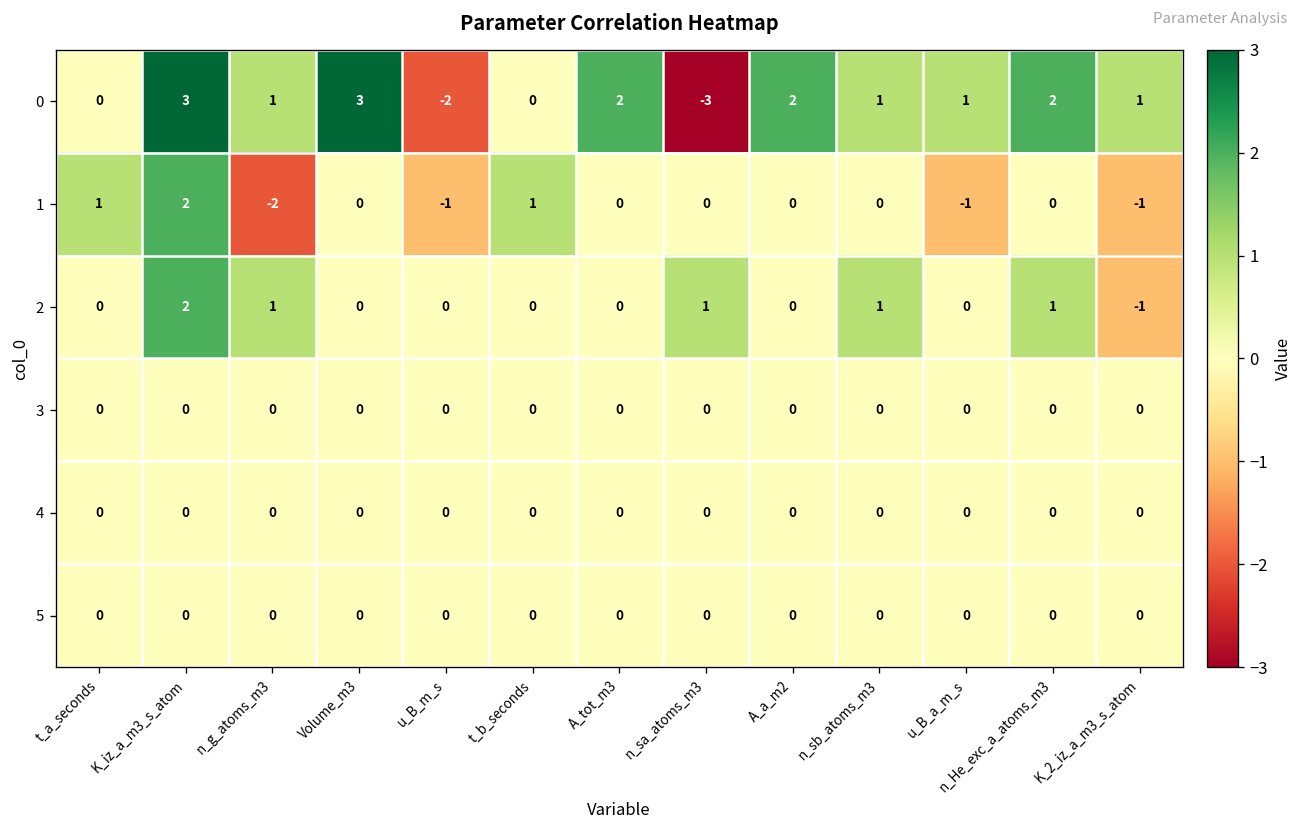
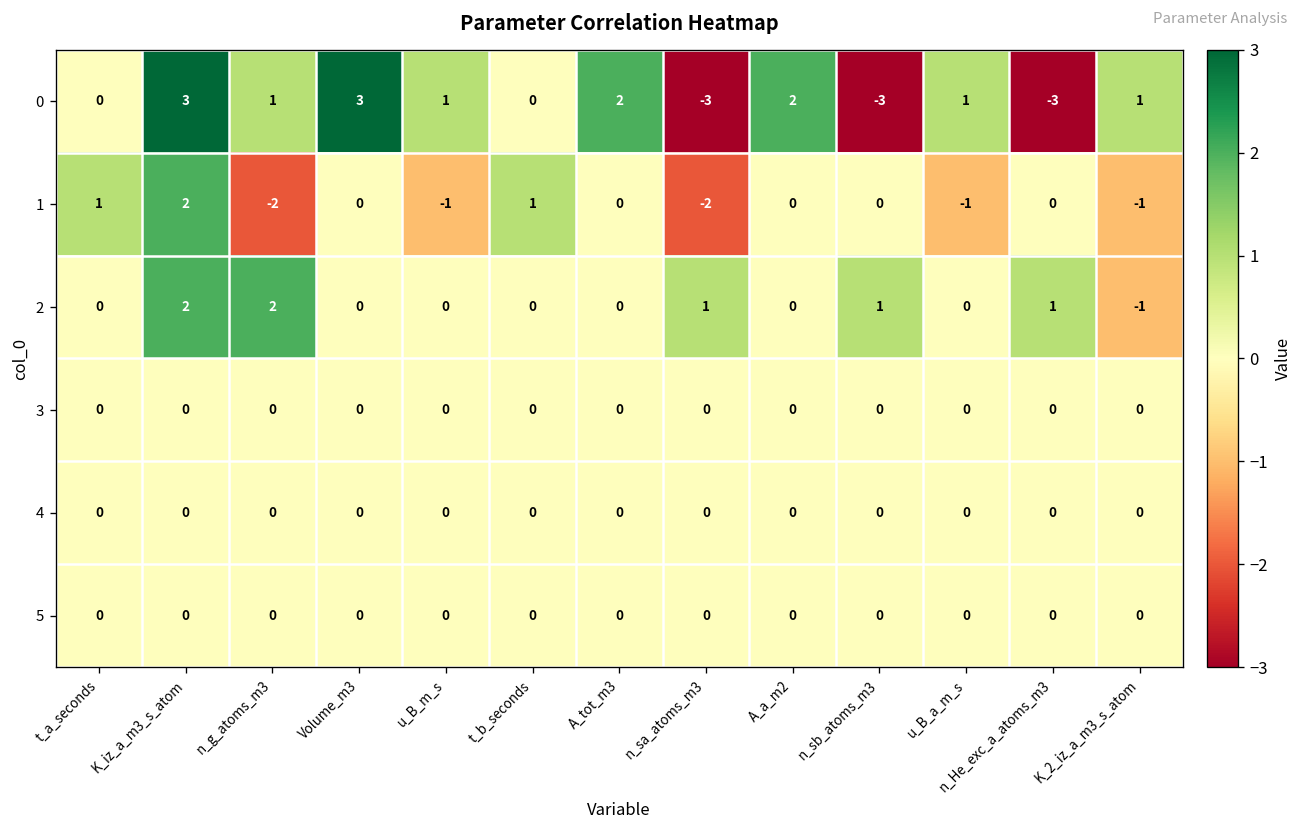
  {
    "0": {
      "t_a_seconds": 0,
      "K_iz_a_m3_s_atom": 3,
      "n_g_atoms_m3": 1,
      "Volume_m3": 3,
-     "u_B_m_s": -2,
+     "u_B_m_s": 1,
      "t_b_seconds": 0,
      "A_tot_m3": 2,
      "n_sa_atoms_m3": -3,
      "A_a_m2": 2,
-     "n_sb_atoms_m3": 1,
+     "n_sb_atoms_m3": -3,
      "u_B_a_m_s": 1,
-     "n_He_exc_a_atoms_m3": 2,
+     "n_He_exc_a_atoms_m3": -3,
      "K_2_iz_a_m3_s_atom": 1
    },
    "1": {
      "t_a_seconds": 1,
      "K_iz_a_m3_s_atom": 2,
      "n_g_atoms_m3": -2,
      "Volume_m3": 0,
      "u_B_m_s": -1,
      "t_b_seconds": 1,
      "A_tot_m3": 0,
-     "n_sa_atoms_m3": 0,
+     "n_sa_atoms_m3": -2,
      "A_a_m2": 0,
      "n_sb_atoms_m3": 0,
      "u_B_a_m_s": -1,
      "n_He_exc_a_atoms_m3": 0,
      "K_2_iz_a_m3_s_atom": -1
    },
    "2": {
      "t_a_seconds": 0,
      "K_iz_a_m3_s_atom": 2,
-     "n_g_atoms_m3": 1,
+     "n_g_atoms_m3": 2,
      "Volume_m3": 0,
      "u_B_m_s": 0,
      "t_b_seconds": 0,
      "A_tot_m3": 0,
      "n_sa_atoms_m3": 1,
      "A_a_m2": 0,
      "n_sb_atoms_m3": 1,
      "u_B_a_m_s": 0,
      "n_He_exc_a_atoms_m3": 1,
      "K_2_iz_a_m3_s_atom": -1
    },
    "3": {
      "t_a_seconds": 0,
      "K_iz_a_m3_s_atom": 0,
      "n_g_atoms_m3": 0,
      "Volume_m3": 0,
      "u_B_m_s": 0,
      "t_b_seconds": 0,
      "A_tot_m3": 0,
      "n_sa_atoms_m3": 0,
      "A_a_m2": 0,
      "n_sb_atoms_m3": 0,
      "u_B_a_m_s": 0,
      "n_He_exc_a_atoms_m3": 0,
      "K_2_iz_a_m3_s_atom": 0
    },
    "4": {
      "t_a_seconds": 0,
      "K_iz_a_m3_s_atom": 0,
      "n_g_atoms_m3": 0,
      "Volume_m3": 0,
      "u_B_m_s": 0,
      "t_b_seconds": 0,
      "A_tot_m3": 0,
      "n_sa_atoms_m3": 0,
      "A_a_m2": 0,
      "n_sb_atoms_m3": 0,
      "u_B_a_m_s": 0,
      "n_He_exc_a_atoms_m3": 0,
      "K_2_iz_a_m3_s_atom": 0
    },
    "5": {
      "t_a_seconds": 0,
      "K_iz_a_m3_s_atom": 0,
      "n_g_atoms_m3": 0,
      "Volume_m3": 0,
      "u_B_m_s": 0,
      "t_b_seconds": 0,
      "A_tot_m3": 0,
      "n_sa_atoms_m3": 0,
      "A_a_m2": 0,
      "n_sb_atoms_m3": 0,
      "u_B_a_m_s": 0,
      "n_He_exc_a_atoms_m3": 0,
      "K_2_iz_a_m3_s_atom": 0
    }
  }
